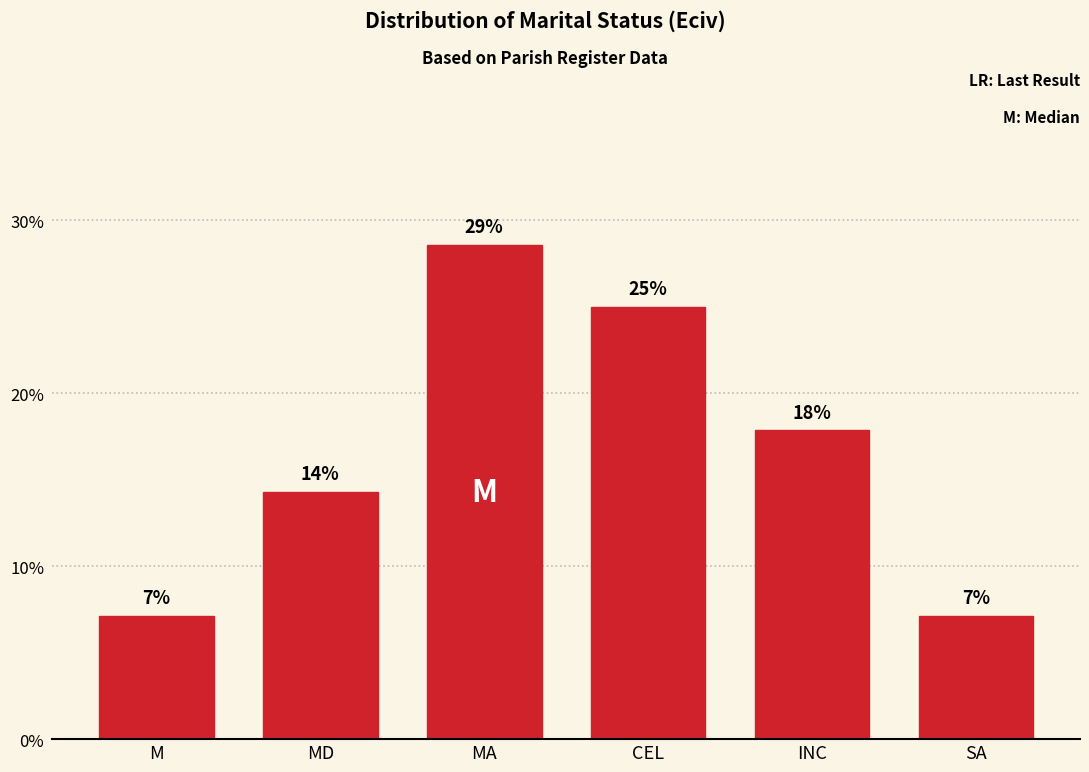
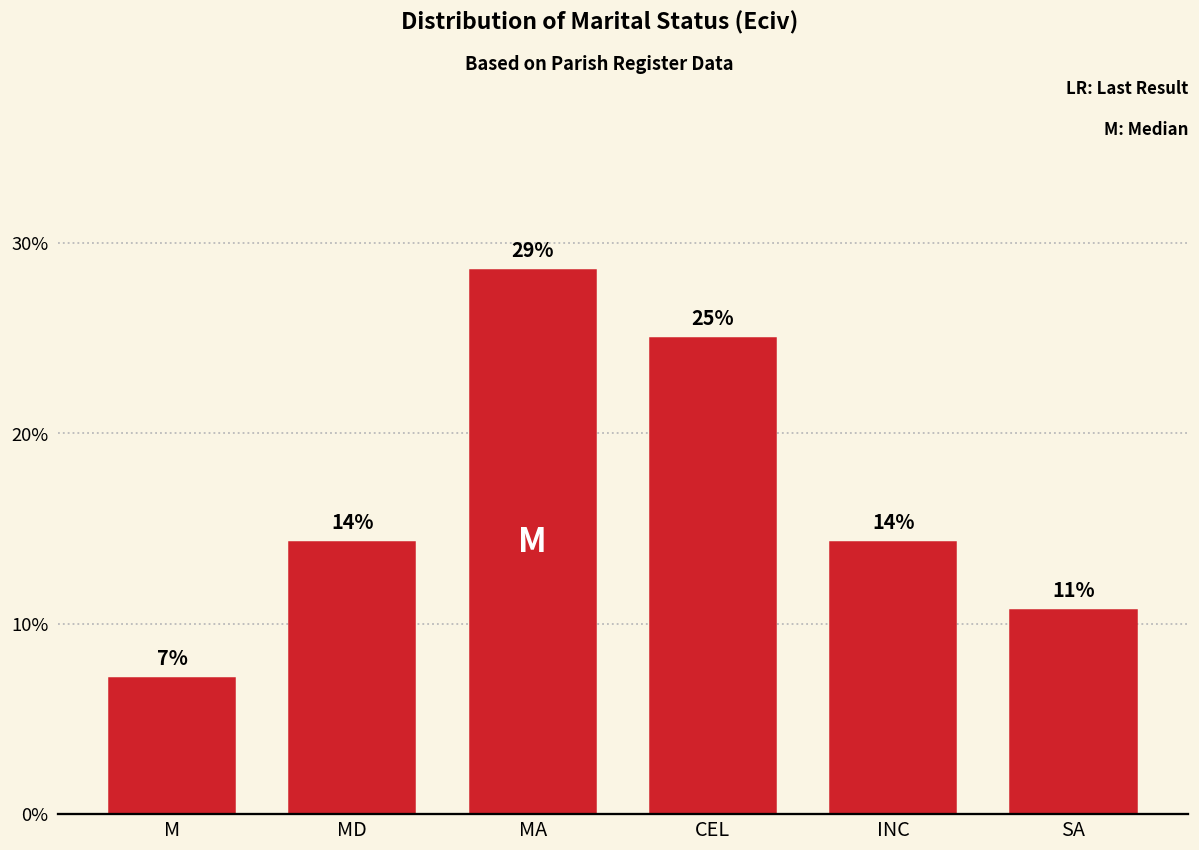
  {
    "M": "7%",
    "MD": "14%",
    "MA": "29%",
    "CEL": "25%",
-   "INC": "18%",
-   "SA": "7%"
+   "INC": "14%",
+   "SA": "11%"
  }
